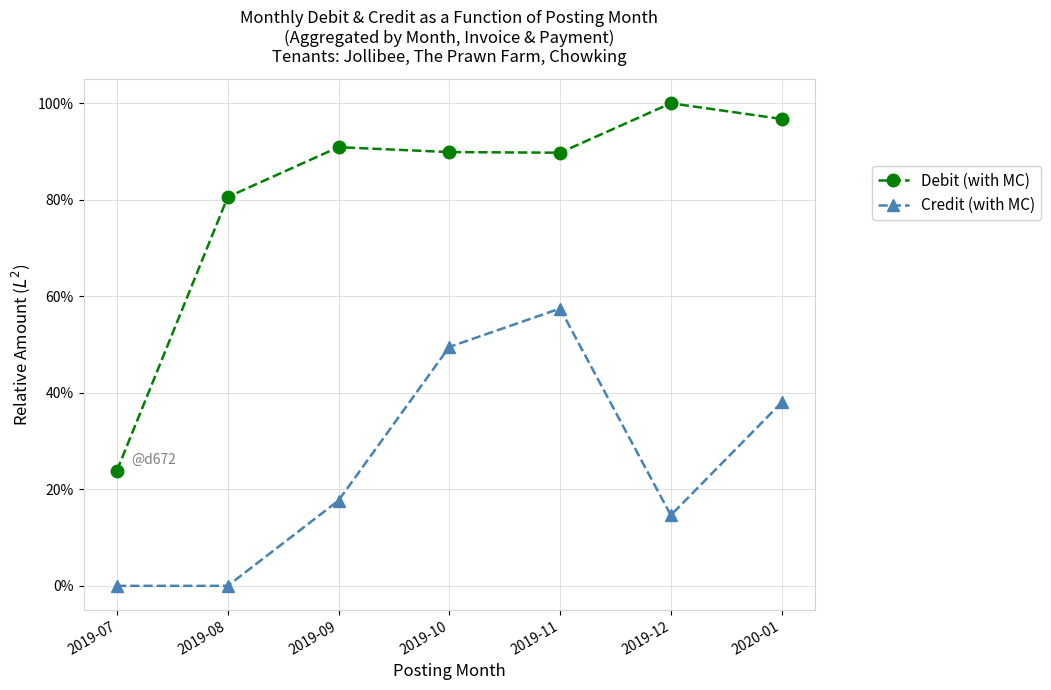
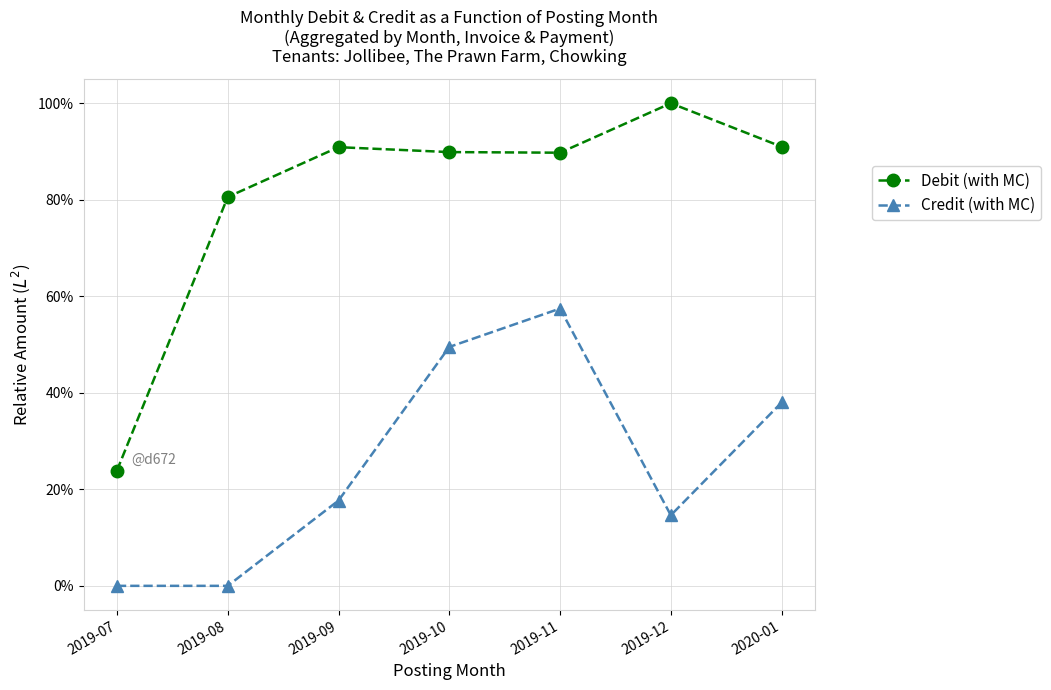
  {
    "Debit (with MC)": {
      "2019-07": "24%",
      "2019-08": "81%",
      "2019-09": "91%",
      "2019-10": "90%",
      "2019-11": "90%",
      "2019-12": "100%",
-     "2020-01": "97%"
+     "2020-01": "91%"
    },
    "Credit (with MC)": {
      "2019-07": "0%",
      "2019-08": "0%",
      "2019-09": "18%",
      "2019-10": "50%",
      "2019-11": "57%",
      "2019-12": "15%",
      "2020-01": "38%"
    }
  }
